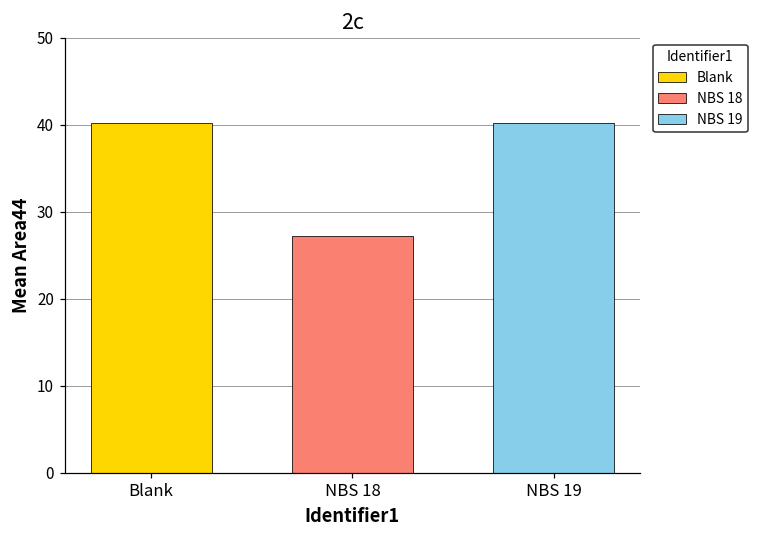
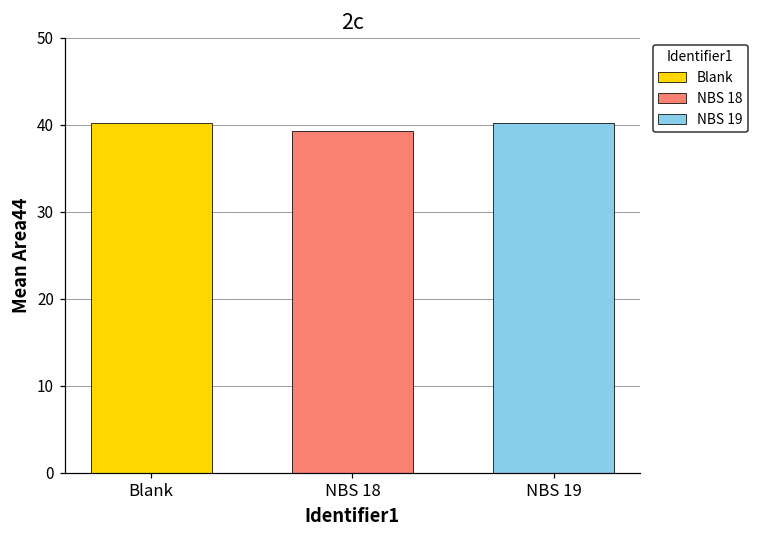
  {
    "Blank": 40,
-   "NBS 18": 27,
+   "NBS 18": 39,
    "NBS 19": 40
  }
